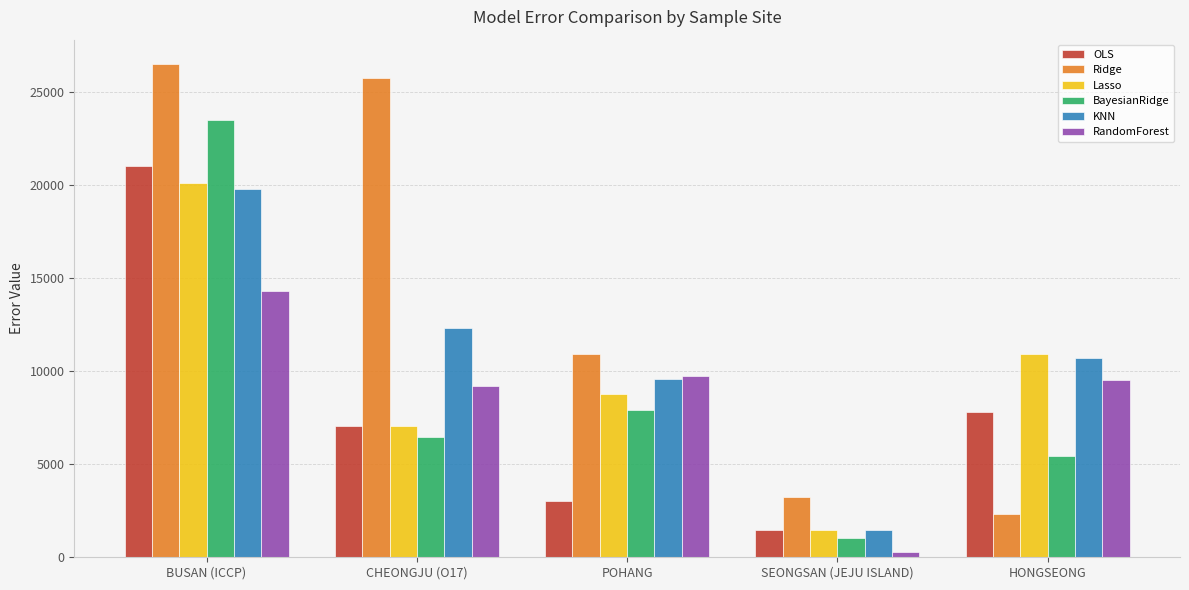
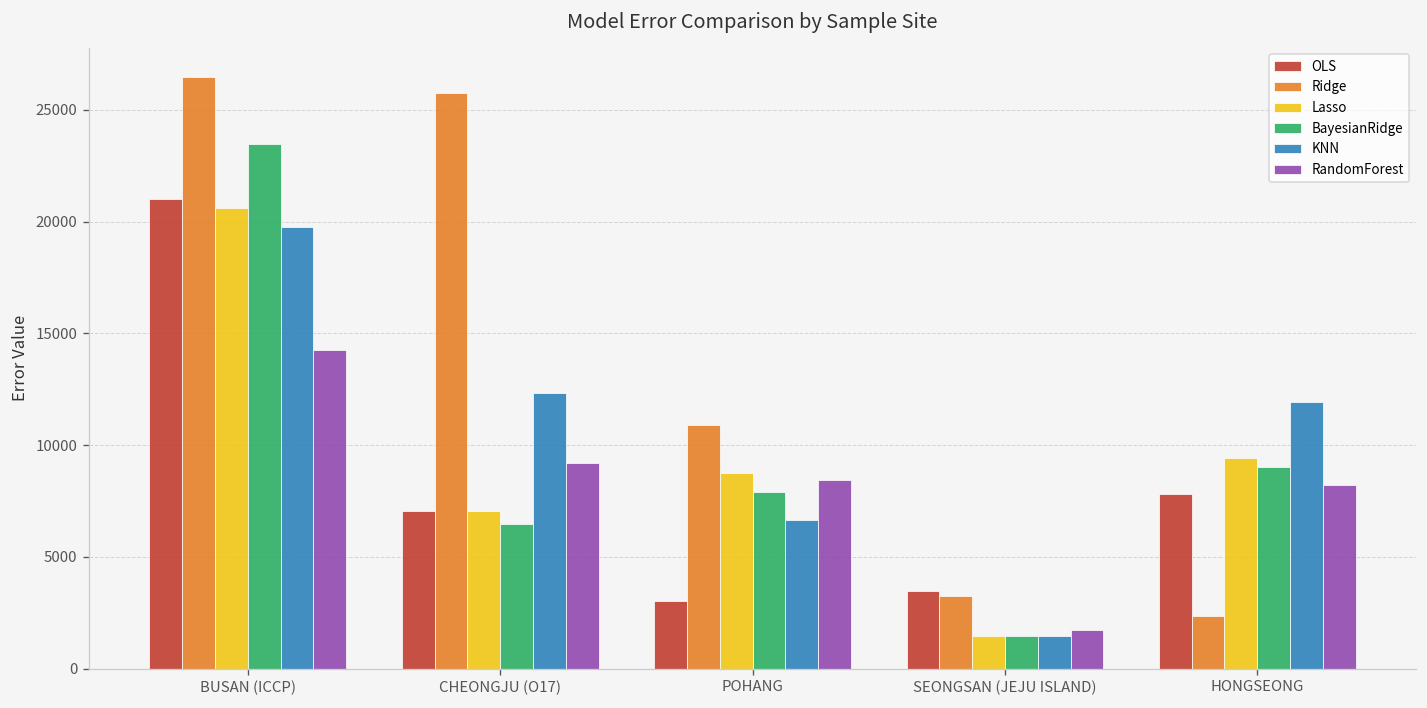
  {
    "OLS": {
      "BUSAN (ICCP)": 21000,
      "CHEONGJU (O17)": 7100,
      "POHANG": 3000,
-     "SEONGSAN (JEJU ISLAND)": 1400,
+     "SEONGSAN (JEJU ISLAND)": 3500,
      "HONGSEONG": 7800
    },
    "Ridge": {
      "BUSAN (ICCP)": 26500,
      "CHEONGJU (O17)": 25700,
      "POHANG": 10900,
      "SEONGSAN (JEJU ISLAND)": 3300,
      "HONGSEONG": 2300
    },
    "Lasso": {
-     "BUSAN (ICCP)": 20100,
+     "BUSAN (ICCP)": 20600,
      "CHEONGJU (O17)": 7100,
      "POHANG": 8800,
      "SEONGSAN (JEJU ISLAND)": 1400,
-     "HONGSEONG": 10900
+     "HONGSEONG": 9400
    },
    "BayesianRidge": {
      "BUSAN (ICCP)": 23500,
      "CHEONGJU (O17)": 6500,
      "POHANG": 7900,
-     "SEONGSAN (JEJU ISLAND)": 1000,
-     "HONGSEONG": 5400
+     "SEONGSAN (JEJU ISLAND)": 1500,
+     "HONGSEONG": 9000
    },
    "KNN": {
      "BUSAN (ICCP)": 19700,
      "CHEONGJU (O17)": 12300,
-     "POHANG": 9600,
+     "POHANG": 6600,
      "SEONGSAN (JEJU ISLAND)": 1500,
-     "HONGSEONG": 10700
+     "HONGSEONG": 11900
    },
    "RandomForest": {
      "BUSAN (ICCP)": 14300,
      "CHEONGJU (O17)": 9200,
-     "POHANG": 9700,
-     "SEONGSAN (JEJU ISLAND)": 300,
-     "HONGSEONG": 9500
+     "POHANG": 8400,
+     "SEONGSAN (JEJU ISLAND)": 1700,
+     "HONGSEONG": 8200
    }
  }
